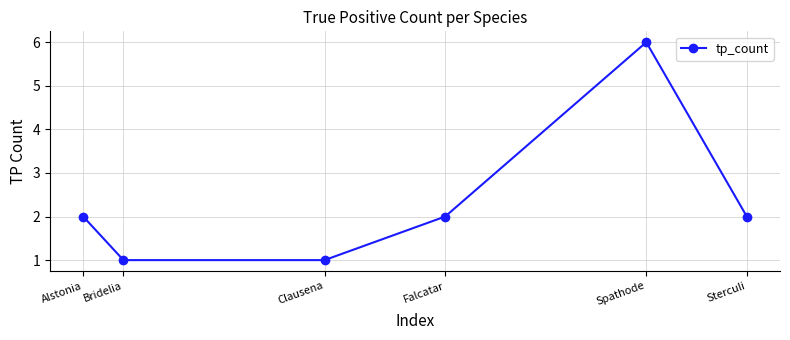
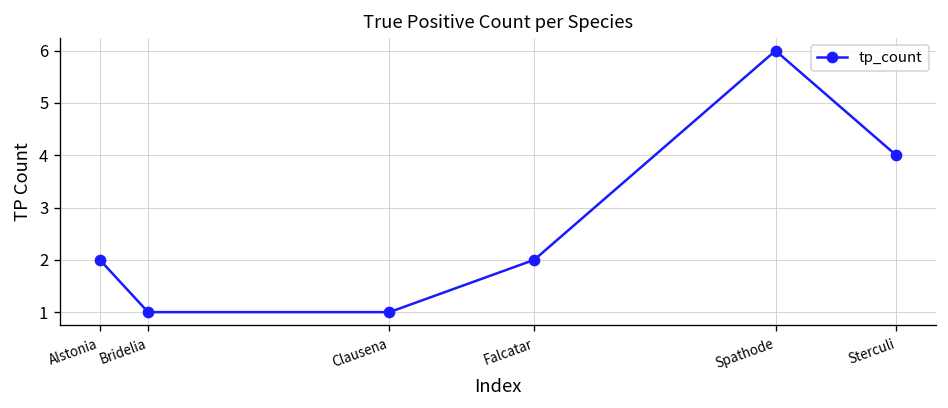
  {
    "Alstonia": 2,
    "Bridelia": 1,
    "Clausena": 1,
    "Falcatar": 2,
    "Spathode": 6,
-   "Sterculi": 2
+   "Sterculi": 4
  }
